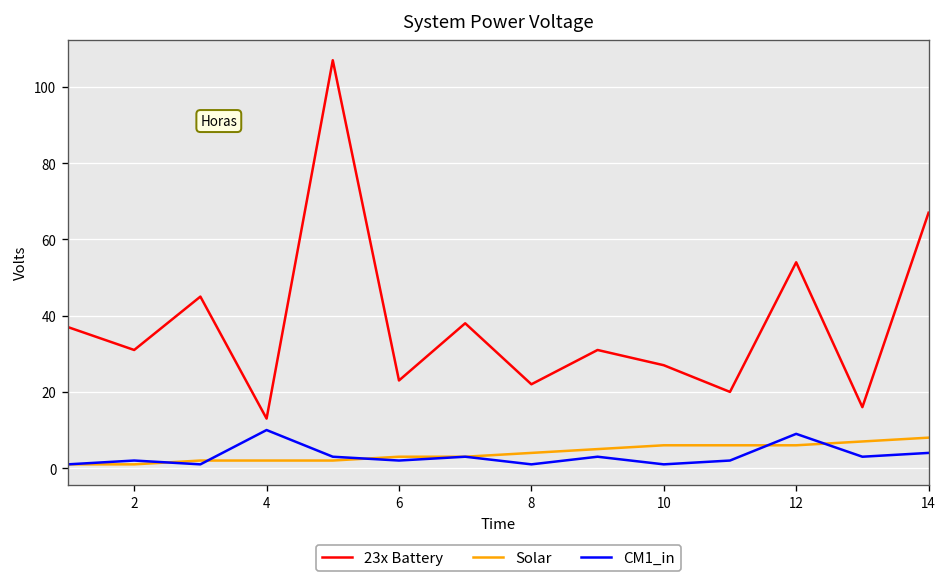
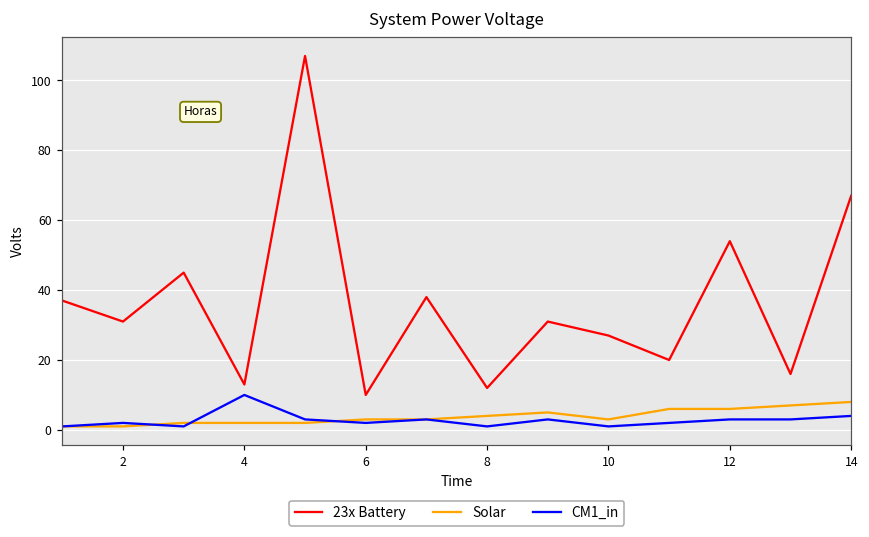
  {
    "23x Battery": {
      "2": 31,
      "4": 13,
-     "6": 23,
-     "8": 22,
+     "6": 10,
+     "8": 12,
      "10": 27,
      "12": 54,
      "14": 67
    },
    "Solar": {
      "2": 1,
      "4": 2,
      "6": 3,
      "8": 4,
-     "10": 6,
+     "10": 3,
      "12": 6,
      "14": 8
    },
    "CM1_in": {
      "2": 2,
      "4": 10,
      "6": 2,
      "8": 1,
      "10": 1,
-     "12": 9,
+     "12": 3,
      "14": 4
    }
  }
